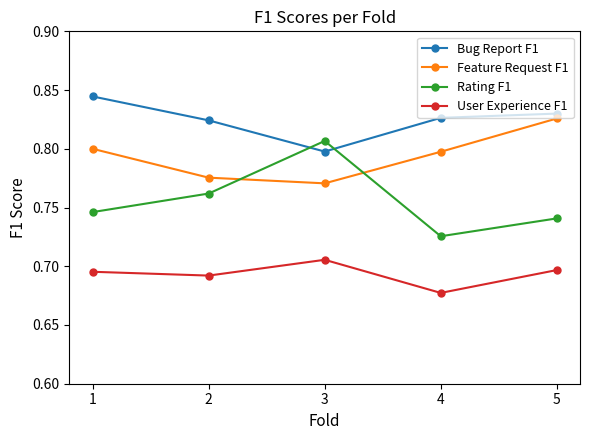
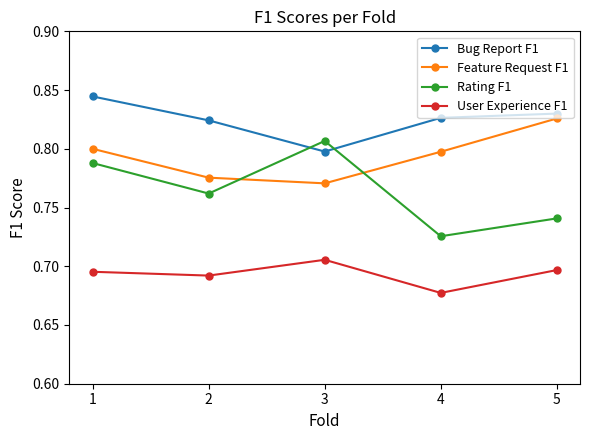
  {
    "Bug Report F1": {
      "1": 0.845,
      "2": 0.824,
      "3": 0.798
    },
    "Feature Request F1": {
      "1": 0.800,
      "2": 0.775,
      "3": 0.771,
      "4": 0.797,
      "5": 0.826
    },
    "Rating F1": {
-     "1": 0.746,
+     "1": 0.788,
      "2": 0.762,
      "3": 0.807,
      "4": 0.726,
      "5": 0.741
    },
    "User Experience F1": {
      "1": 0.695,
      "2": 0.692,
      "3": 0.706,
      "4": 0.677,
      "5": 0.697
    }
  }
